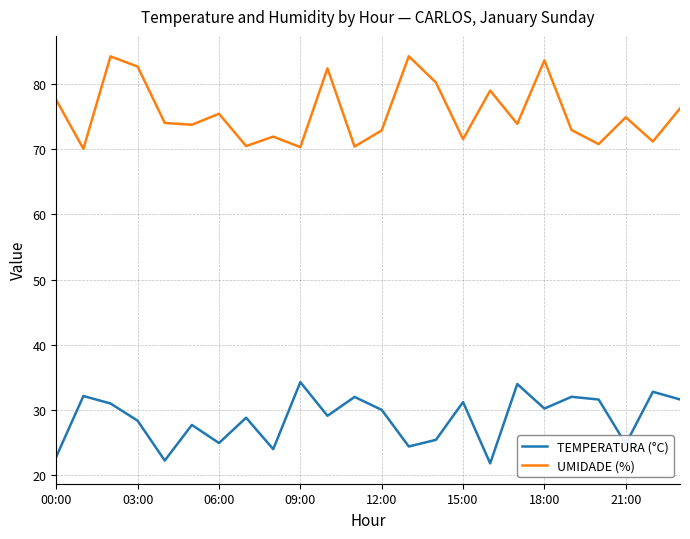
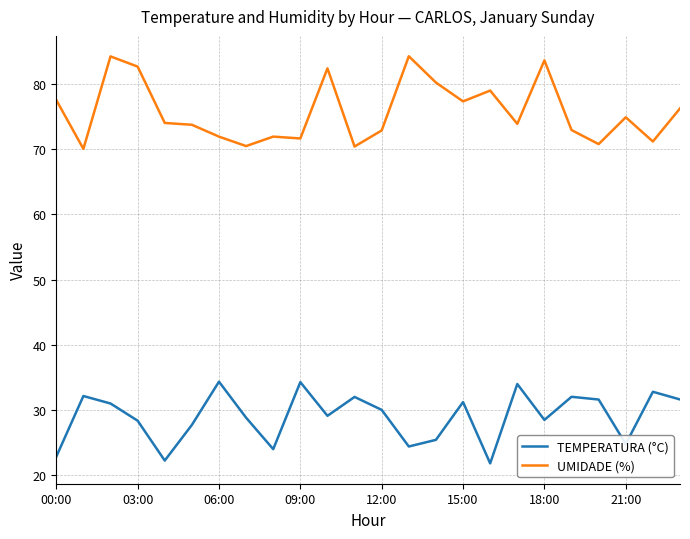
  {
    "TEMPERATURA (°C)": {
      "00:00": 23,
      "03:00": 28,
-     "06:00": 25,
+     "06:00": 34,
      "09:00": 34,
      "12:00": 30,
      "15:00": 31,
-     "18:00": 30
+     "18:00": 28
    },
    "UMIDADE (%)": {
      "00:00": 78,
      "03:00": 83,
-     "06:00": 75,
-     "09:00": 70,
+     "06:00": 72,
+     "09:00": 72,
      "12:00": 73,
-     "15:00": 72,
+     "15:00": 77,
      "18:00": 84,
      "21:00": 75
    }
  }
